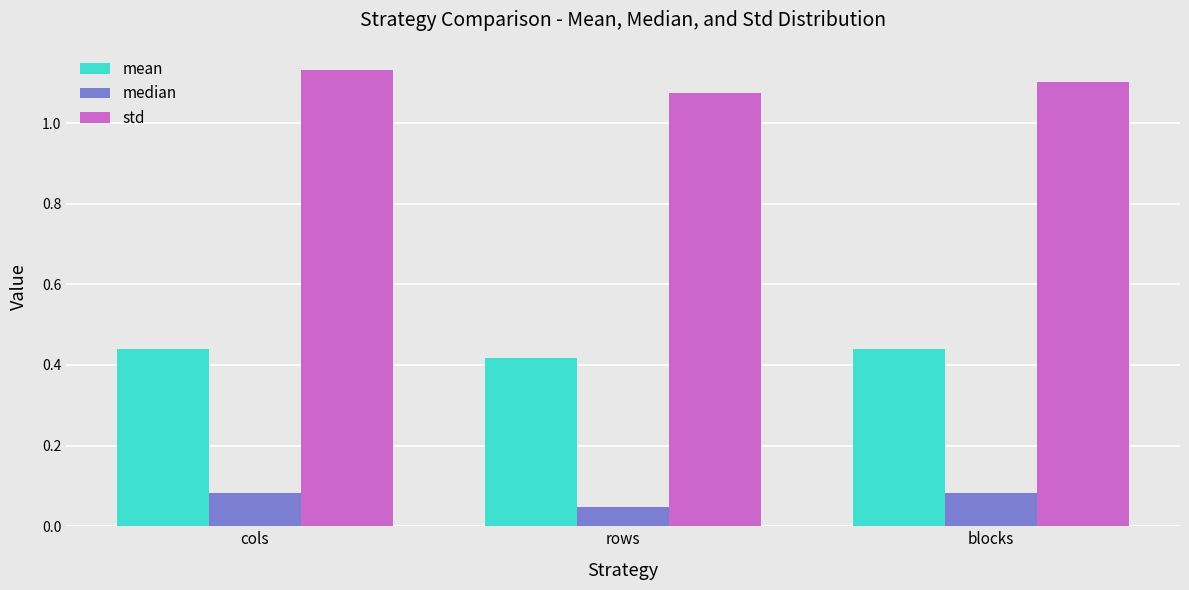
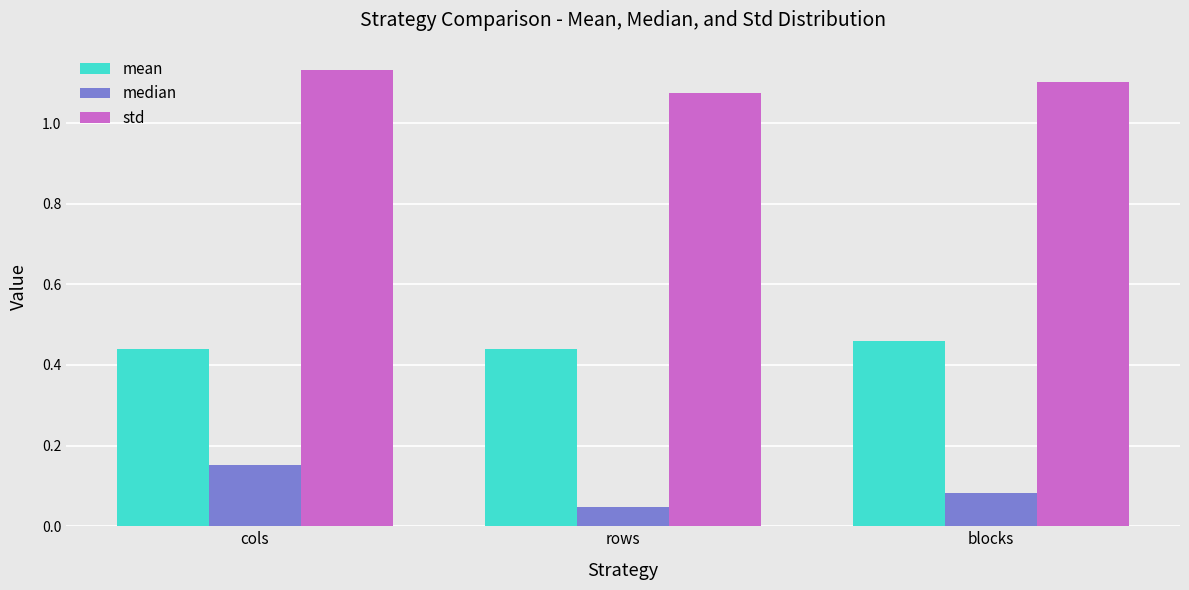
  {
    "mean": {
      "cols": 0.44,
-     "rows": 0.42,
-     "blocks": 0.44
+     "rows": 0.44,
+     "blocks": 0.46
    },
    "median": {
-     "cols": 0.08,
+     "cols": 0.15,
      "rows": 0.05,
      "blocks": 0.08
    },
    "std": {
      "cols": 1.13,
      "rows": 1.07,
      "blocks": 1.10
    }
  }
